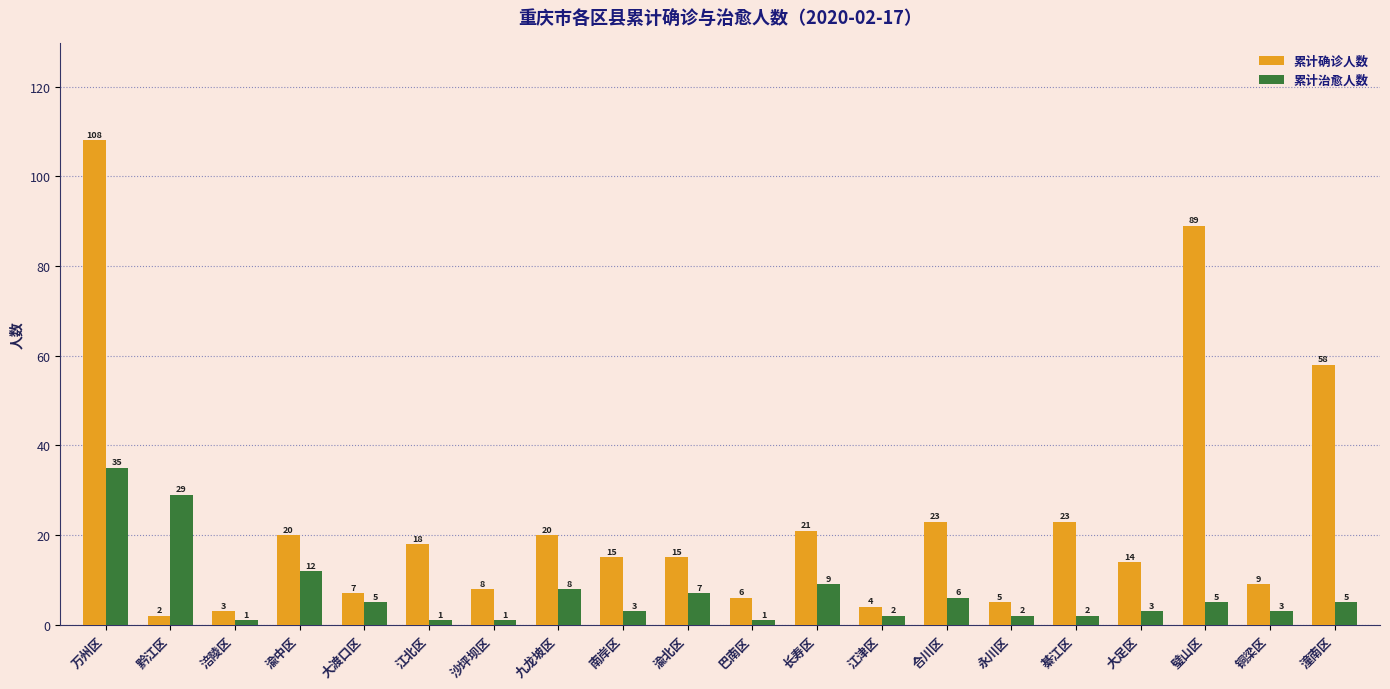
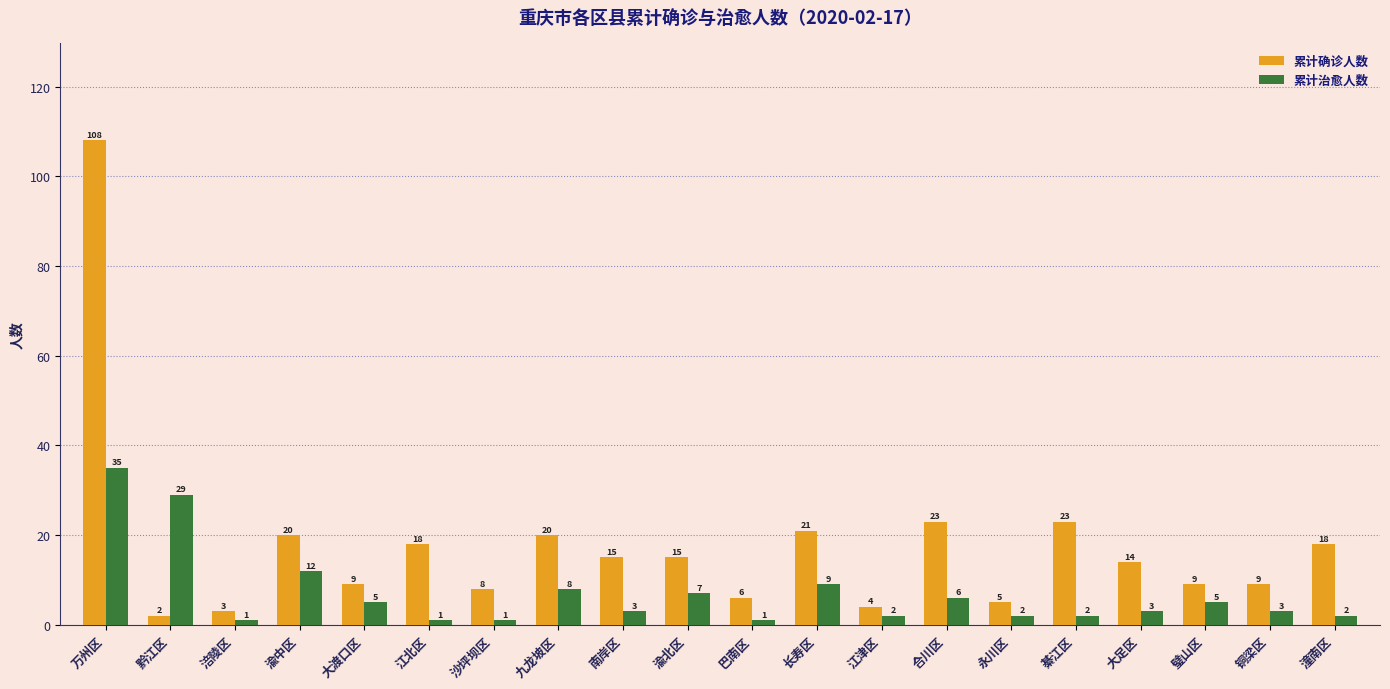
  {
    "累计确诊人数": {
      "万州区": 108,
      "黔江区": 2,
      "涪陵区": 3,
      "渝中区": 20,
-     "大渡口区": 7,
+     "大渡口区": 9,
      "江北区": 18,
      "沙坪坝区": 8,
      "九龙坡区": 20,
      "南岸区": 15,
      "渝北区": 15,
      "巴南区": 6,
      "长寿区": 21,
      "江津区": 4,
      "合川区": 23,
      "永川区": 5,
      "綦江区": 23,
      "大足区": 14,
-     "璧山区": 89,
+     "璧山区": 9,
      "铜梁区": 9,
-     "潼南区": 58
+     "潼南区": 18
    },
    "累计治愈人数": {
      "万州区": 35,
      "黔江区": 29,
      "涪陵区": 1,
      "渝中区": 12,
      "大渡口区": 5,
      "江北区": 1,
      "沙坪坝区": 1,
      "九龙坡区": 8,
      "南岸区": 3,
      "渝北区": 7,
      "巴南区": 1,
      "长寿区": 9,
      "江津区": 2,
      "合川区": 6,
      "永川区": 2,
      "綦江区": 2,
      "大足区": 3,
      "璧山区": 5,
      "铜梁区": 3,
-     "潼南区": 5
+     "潼南区": 2
    }
  }
